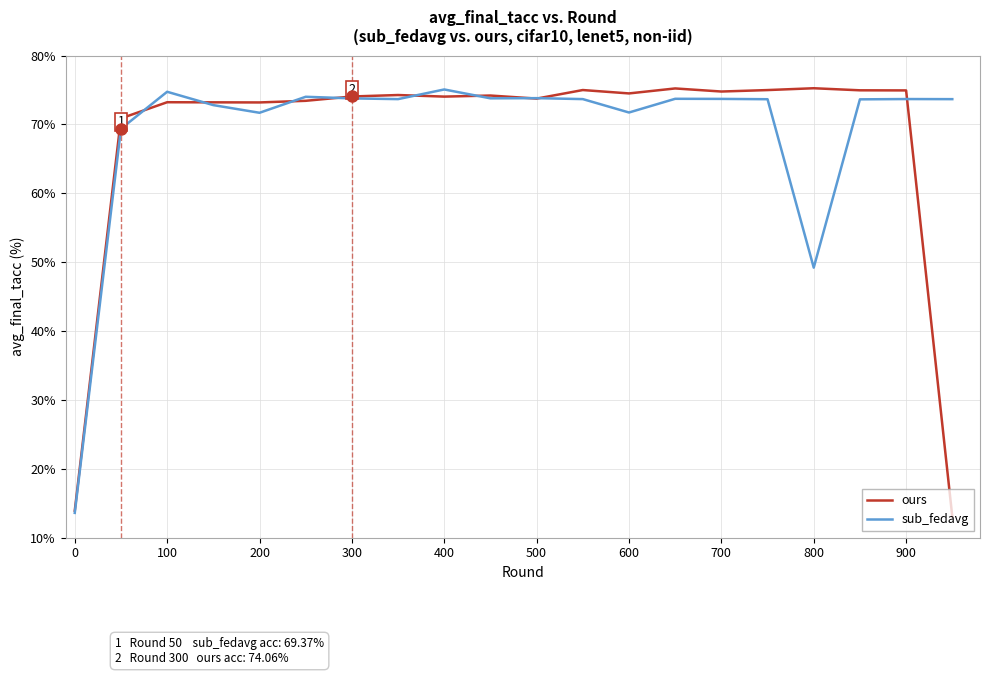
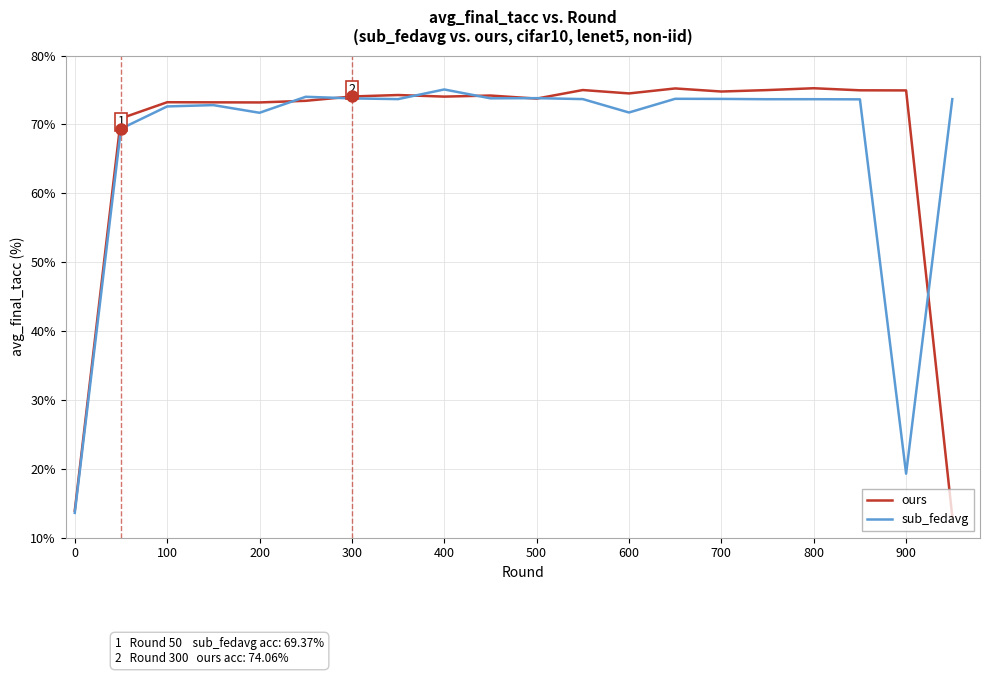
  {
    "sub_fedavg": {
-     "100": "75%",
+     "100": "73%",
      "200": "72%",
      "400": "75%",
      "600": "72%",
      "700": "74%",
-     "800": "49%",
-     "900": "74%"
+     "800": "74%",
+     "900": "19%"
    }
  }
